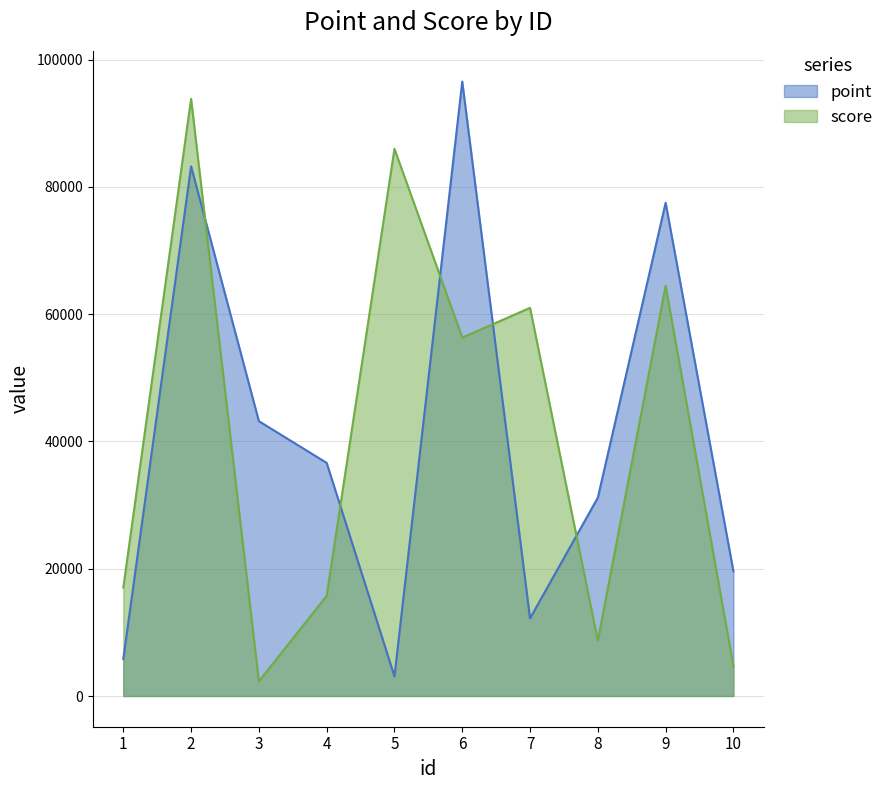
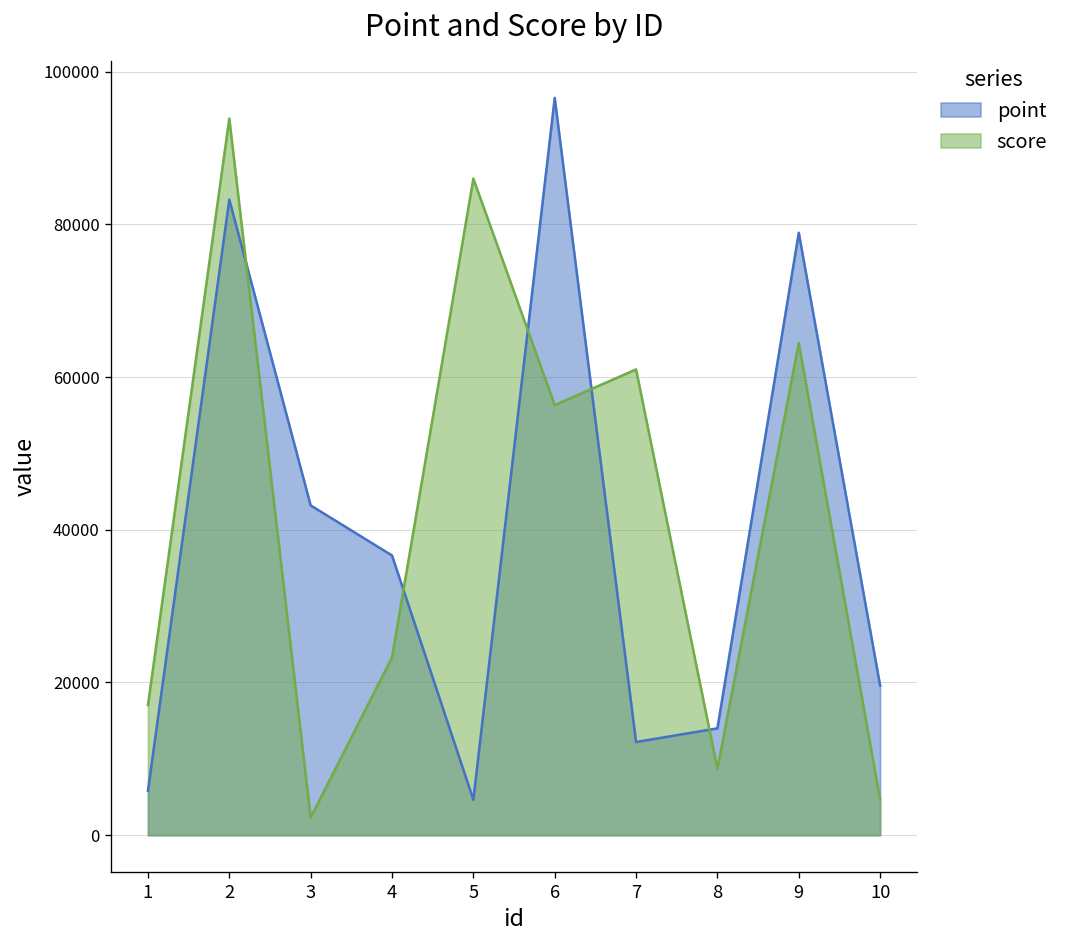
  {
    "point": {
      "1": 6000,
      "2": 83000,
      "3": 43000,
      "4": 37000,
-     "5": 3000,
+     "5": 5000,
      "6": 97000,
      "7": 12000,
-     "8": 31000,
-     "9": 78000,
+     "8": 14000,
+     "9": 79000,
      "10": 20000
    },
    "score": {
      "1": 17000,
      "2": 94000,
      "3": 2000,
-     "4": 16000,
+     "4": 23000,
      "5": 86000,
      "6": 56000,
      "7": 61000,
      "8": 9000,
      "9": 64000,
      "10": 5000
    }
  }
